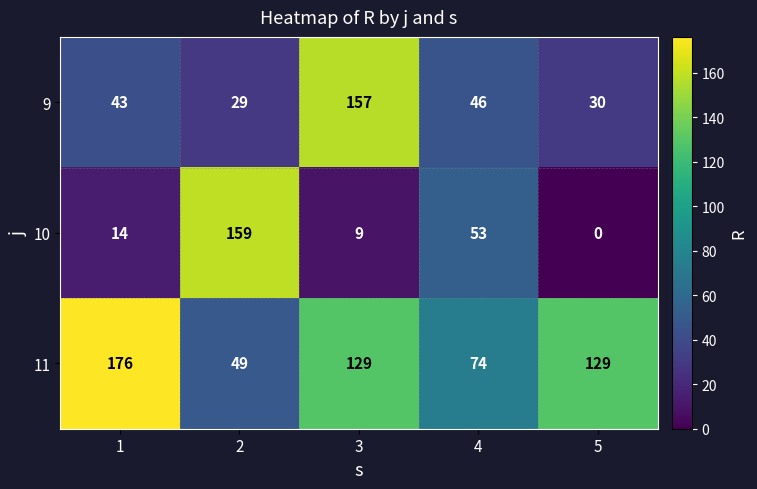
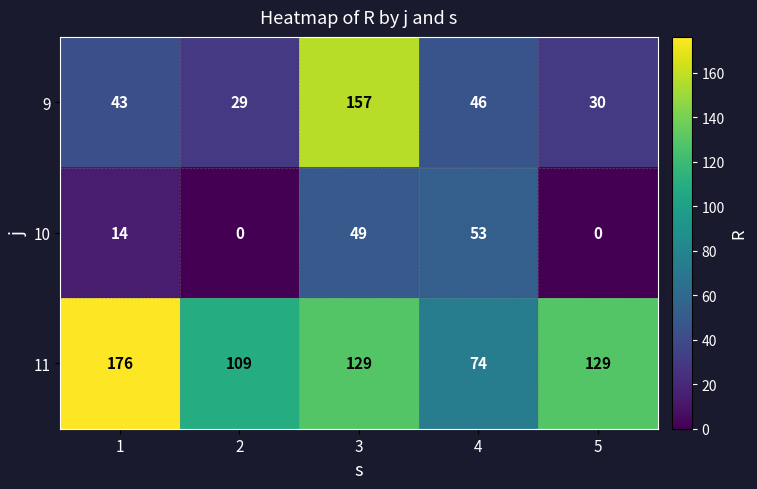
  {
    "9": {
      "1": 43,
      "2": 29,
      "3": 157,
      "4": 46,
      "5": 30
    },
    "10": {
      "1": 14,
-     "2": 159,
-     "3": 9,
+     "2": 0,
+     "3": 49,
      "4": 53,
      "5": 0
    },
    "11": {
      "1": 176,
-     "2": 49,
+     "2": 109,
      "3": 129,
      "4": 74,
      "5": 129
    }
  }
